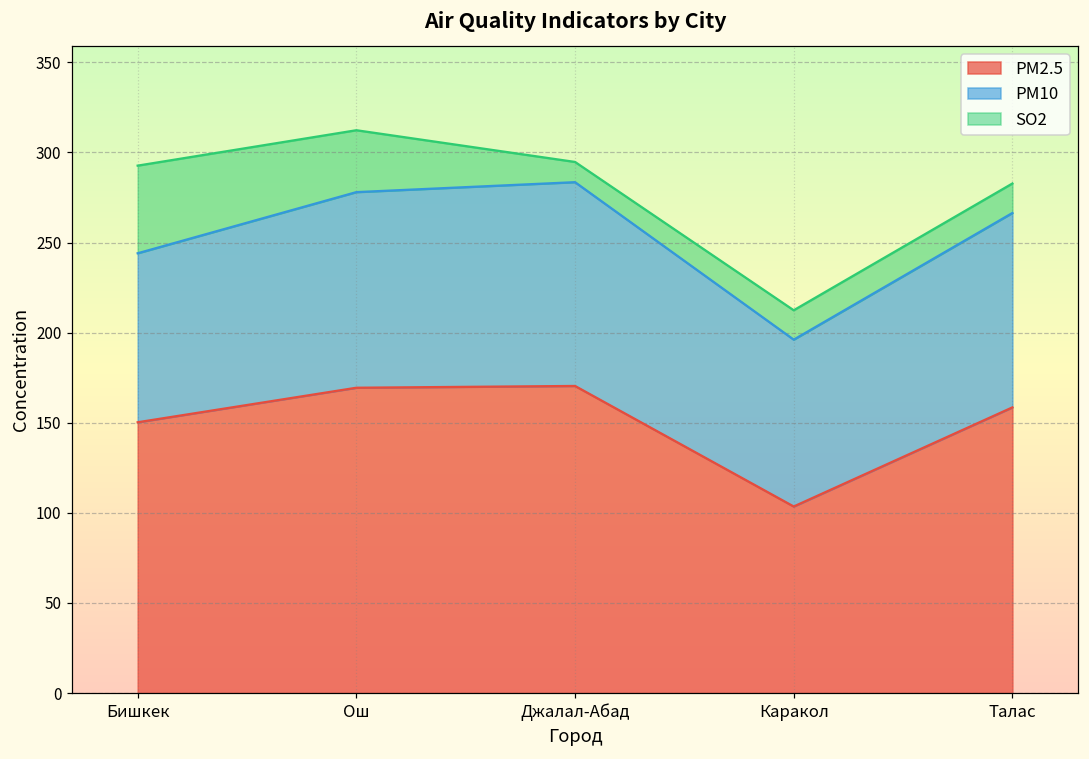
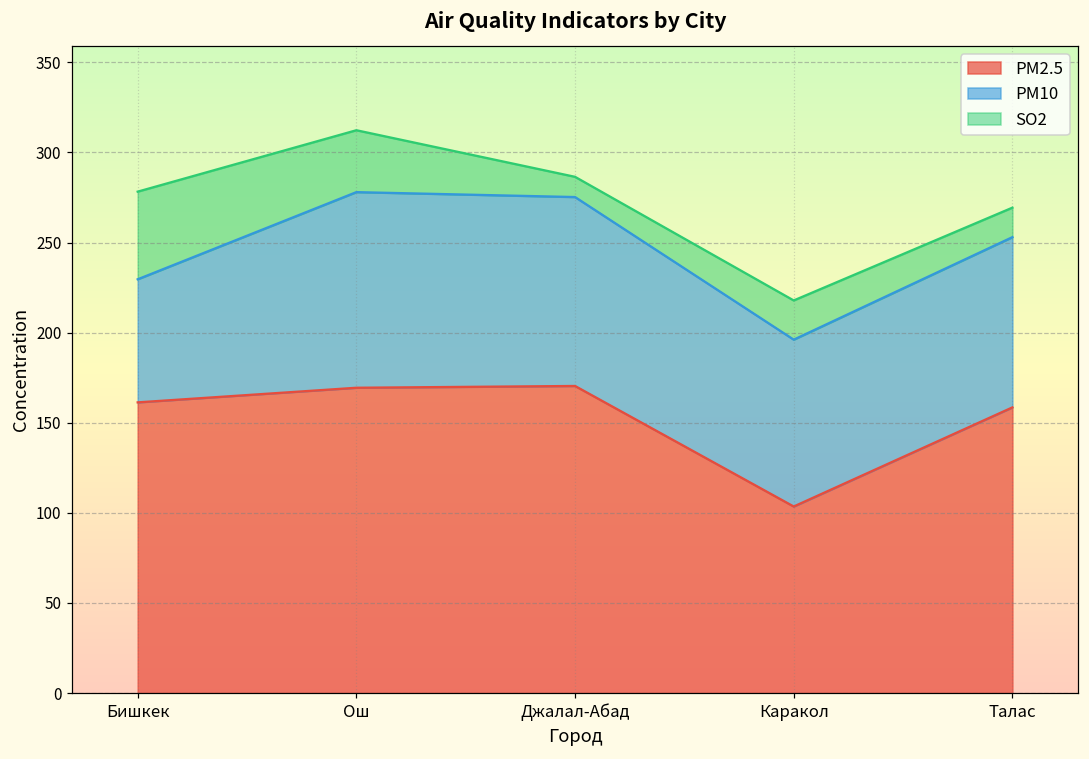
  {
    "PM2.5": {
-     "Бишкек": 150,
+     "Бишкек": 161,
      "Ош": 169,
      "Джалал-Абад": 170,
      "Каракол": 103,
      "Талас": 159
    },
    "PM10": {
-     "Бишкек": 94,
+     "Бишкек": 68,
      "Ош": 109,
-     "Джалал-Абад": 113,
+     "Джалал-Абад": 105,
      "Каракол": 93,
-     "Талас": 108
+     "Талас": 94
    },
    "SO2": {
      "Бишкек": 49,
      "Ош": 34,
      "Джалал-Абад": 11,
-     "Каракол": 16,
+     "Каракол": 22,
      "Талас": 16
    }
  }
